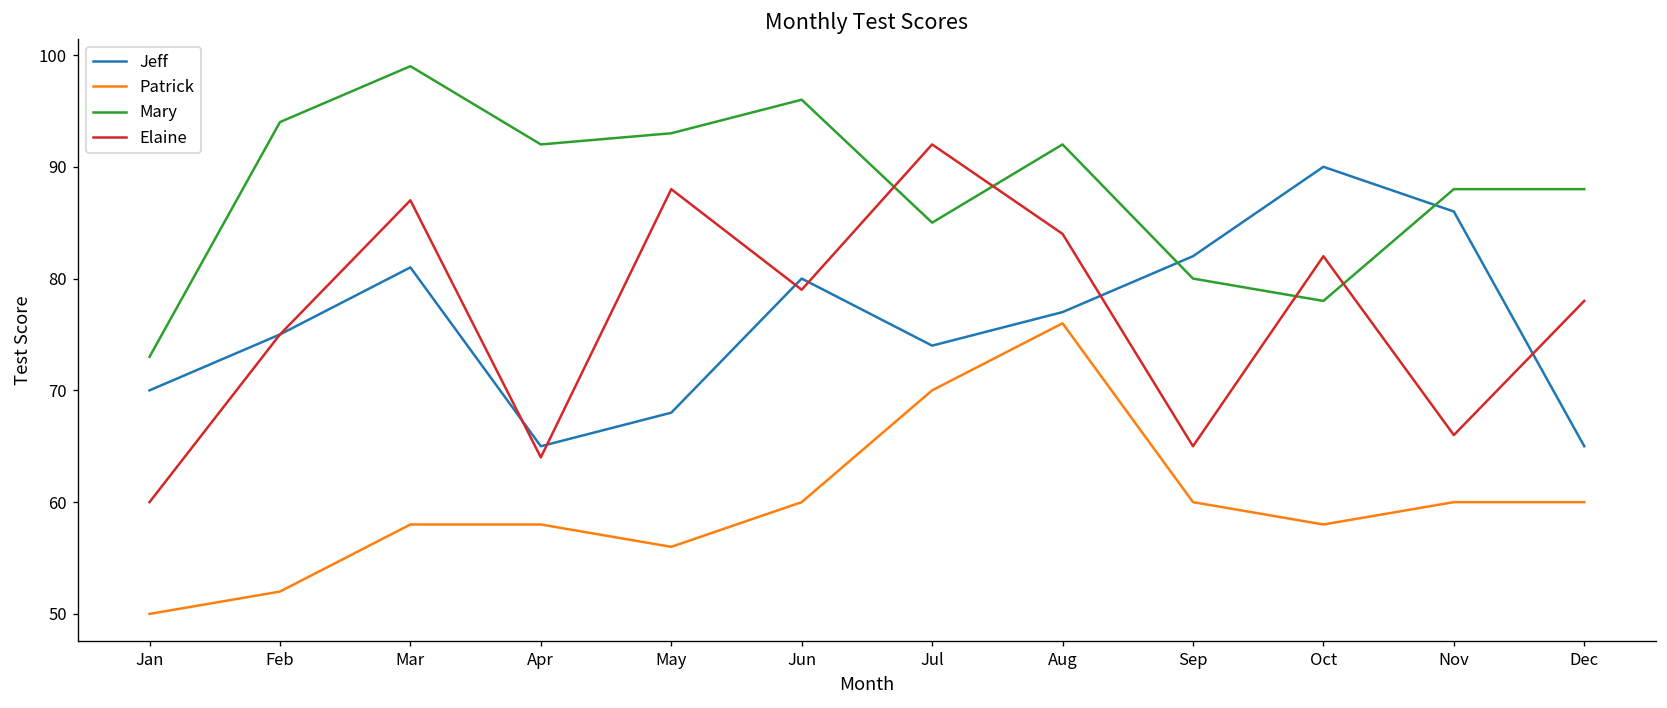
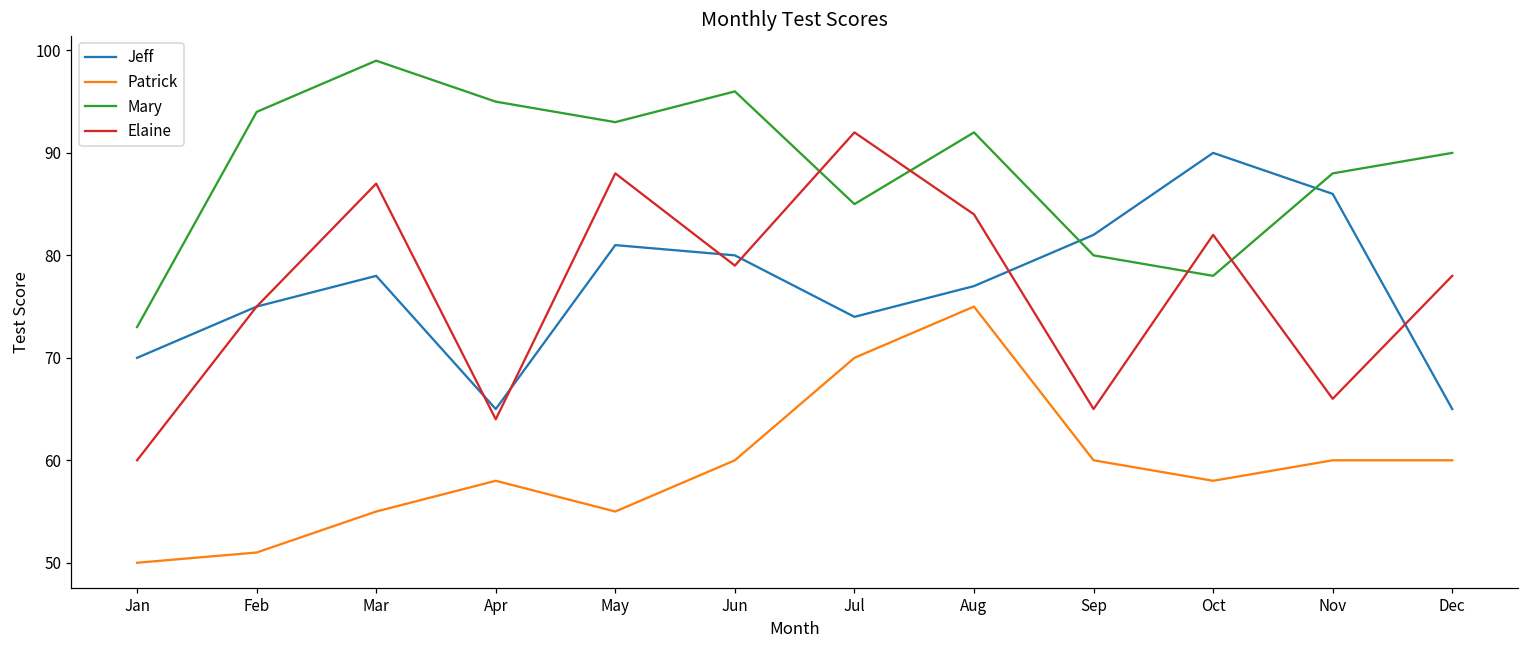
  {
    "Jeff": {
      "Jan": 70,
-     "Mar": 81,
+     "Mar": 78,
      "Apr": 65,
-     "May": 68,
+     "May": 81,
      "Jun": 80,
      "Jul": 74,
      "Aug": 77,
      "Sep": 82,
      "Oct": 90,
      "Nov": 86,
      "Dec": 65
    },
    "Patrick": {
      "Jan": 50,
-     "Feb": 52,
-     "Mar": 58,
+     "Feb": 51,
+     "Mar": 55,
      "Apr": 58,
-     "May": 56,
+     "May": 55,
      "Jun": 60,
      "Jul": 70,
-     "Aug": 76,
+     "Aug": 75,
      "Sep": 60,
      "Oct": 58,
      "Nov": 60,
      "Dec": 60
    },
    "Mary": {
      "Jan": 73,
      "Feb": 94,
      "Mar": 99,
-     "Apr": 92,
+     "Apr": 95,
      "May": 93,
      "Jun": 96,
      "Jul": 85,
      "Aug": 92,
      "Sep": 80,
      "Oct": 78,
      "Nov": 88,
-     "Dec": 88
+     "Dec": 90
    },
    "Elaine": {
      "Jan": 60,
      "Mar": 87,
      "Apr": 64,
      "May": 88,
      "Jun": 79,
      "Jul": 92,
      "Aug": 84,
      "Sep": 65,
      "Oct": 82,
      "Nov": 66,
      "Dec": 78
    }
  }
